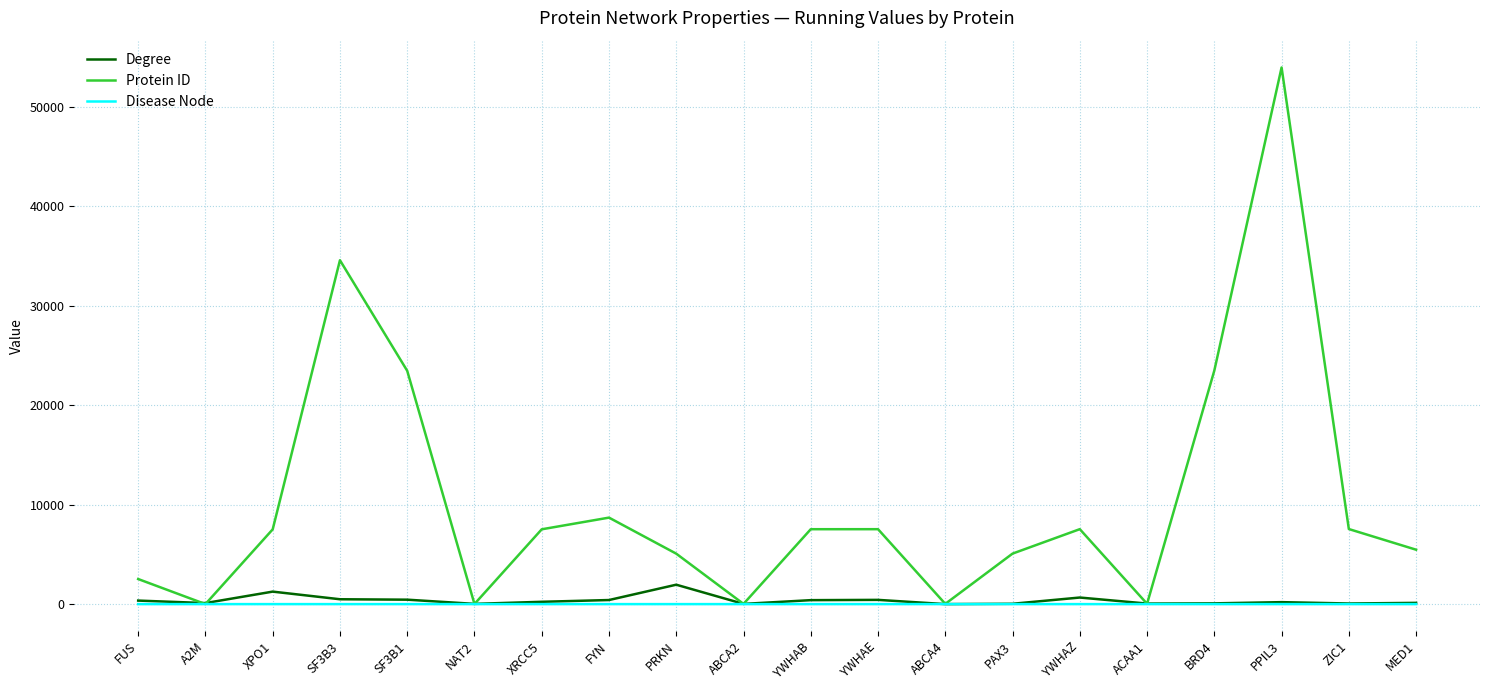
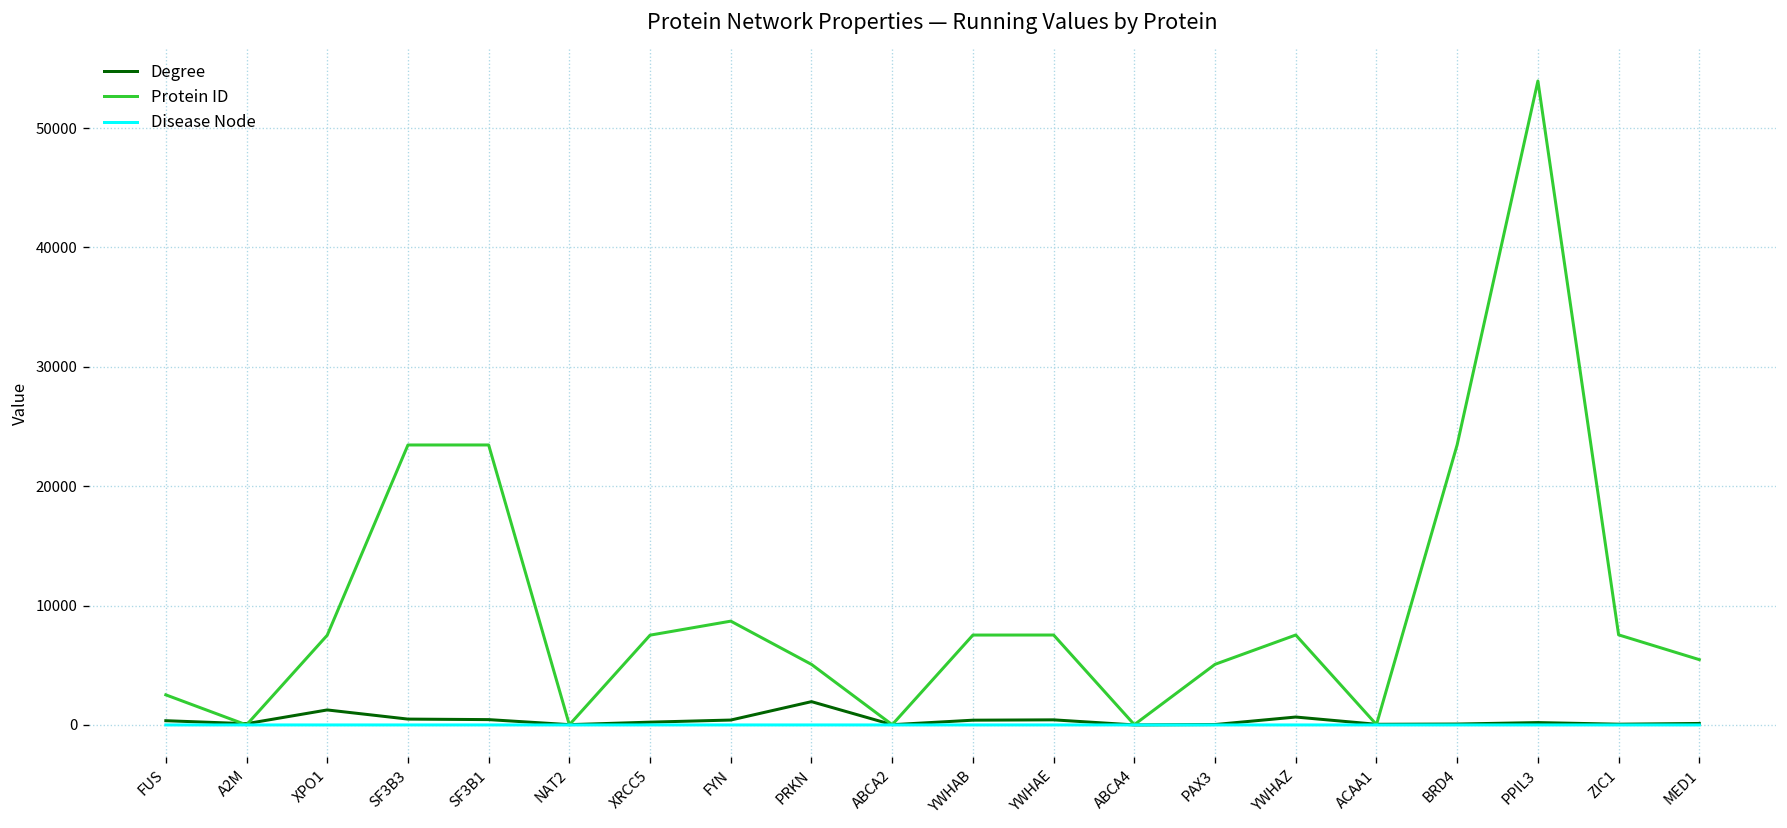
  {
    "Degree": {
      "FUS": 0,
      "XPO1": 1000,
      "SF3B3": 0,
      "SF3B1": 0,
      "FYN": 0,
      "PRKN": 2000,
      "YWHAB": 0,
      "YWHAE": 0,
      "YWHAZ": 1000
    },
    "Protein ID": {
      "FUS": 3000,
      "XPO1": 8000,
-     "SF3B3": 35000,
+     "SF3B3": 23000,
      "SF3B1": 23000,
      "XRCC5": 8000,
      "FYN": 9000,
      "PRKN": 5000,
      "YWHAB": 8000,
      "YWHAE": 8000,
      "PAX3": 5000,
      "YWHAZ": 8000,
      "BRD4": 23000,
      "PPIL3": 54000,
      "ZIC1": 8000,
      "MED1": 5000
    },
    "Disease Node": {
      "FUS": 0,
      "XPO1": 0,
      "SF3B3": 0,
      "SF3B1": 0,
      "FYN": 0,
      "PRKN": 0,
      "YWHAB": 0,
      "YWHAE": 0,
      "YWHAZ": 0
    }
  }
